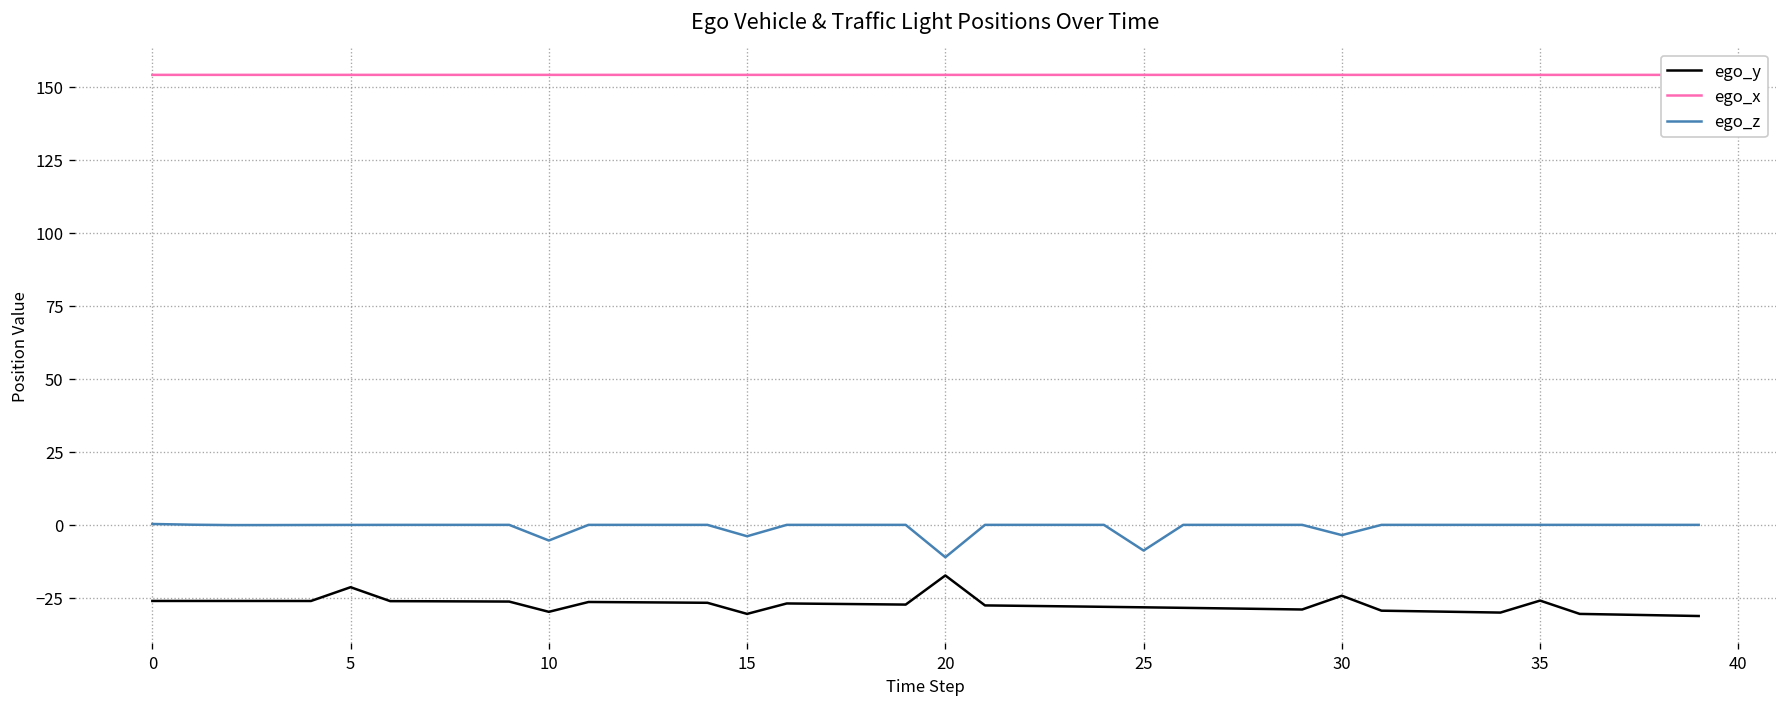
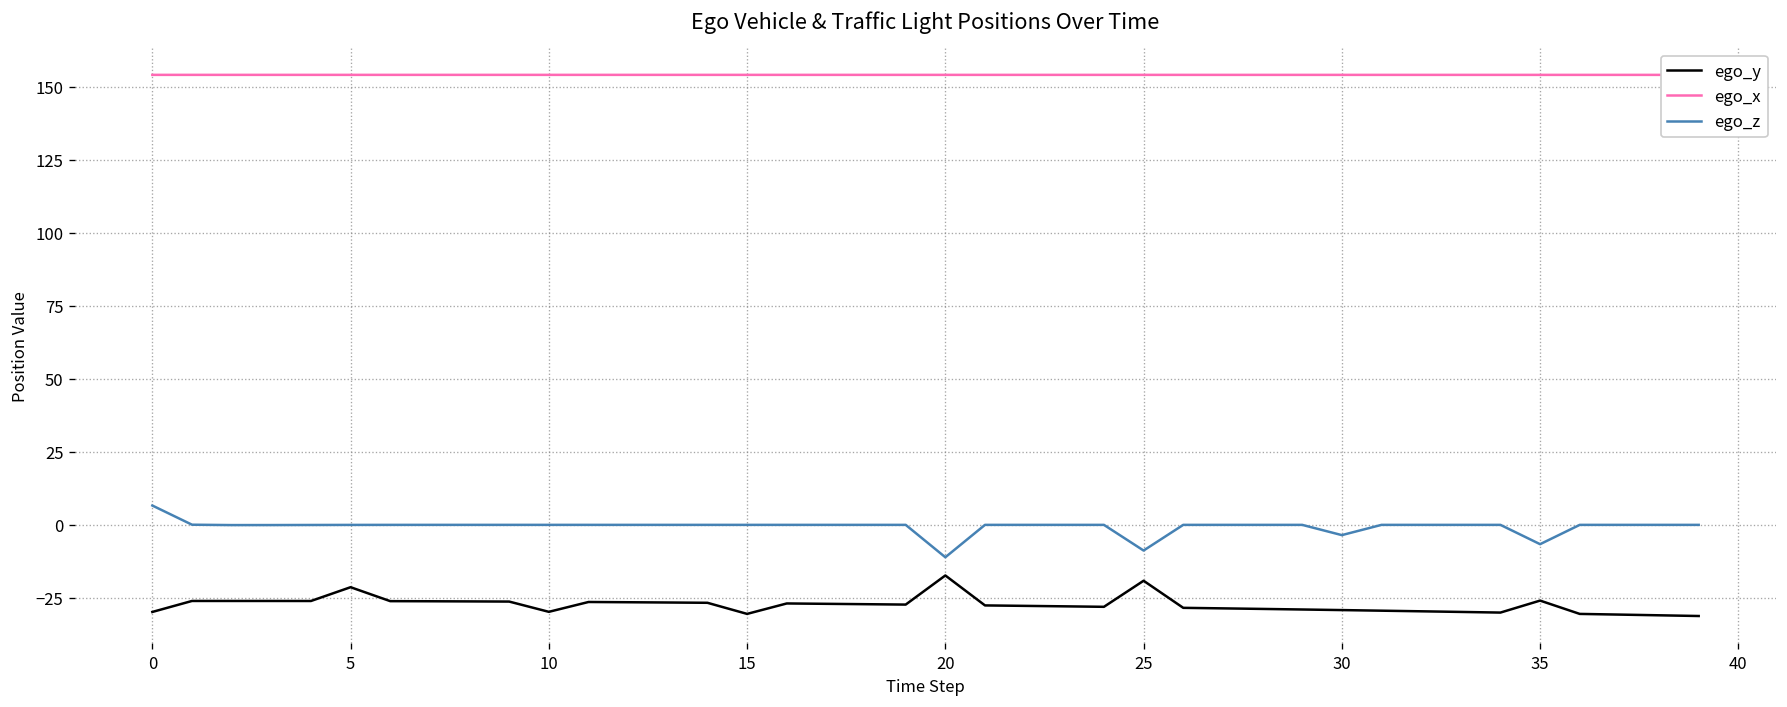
  {
    "ego_y": {
-     "0": -26,
+     "0": -30,
      "5": -21,
      "10": -30,
      "15": -30,
      "20": -17,
-     "25": -28,
-     "30": -24,
+     "25": -19,
+     "30": -29,
      "35": -26
    },
    "ego_x": {
      "0": 154,
      "5": 154,
      "10": 154,
      "15": 154,
      "20": 154,
      "25": 154,
      "30": 154,
      "35": 154
    },
    "ego_z": {
-     "0": 0,
+     "0": 7,
      "5": 0,
-     "10": -5,
-     "15": -4,
+     "10": 0,
+     "15": 0,
      "20": -11,
      "25": -9,
      "30": -4,
-     "35": 0
+     "35": -7
    }
  }
